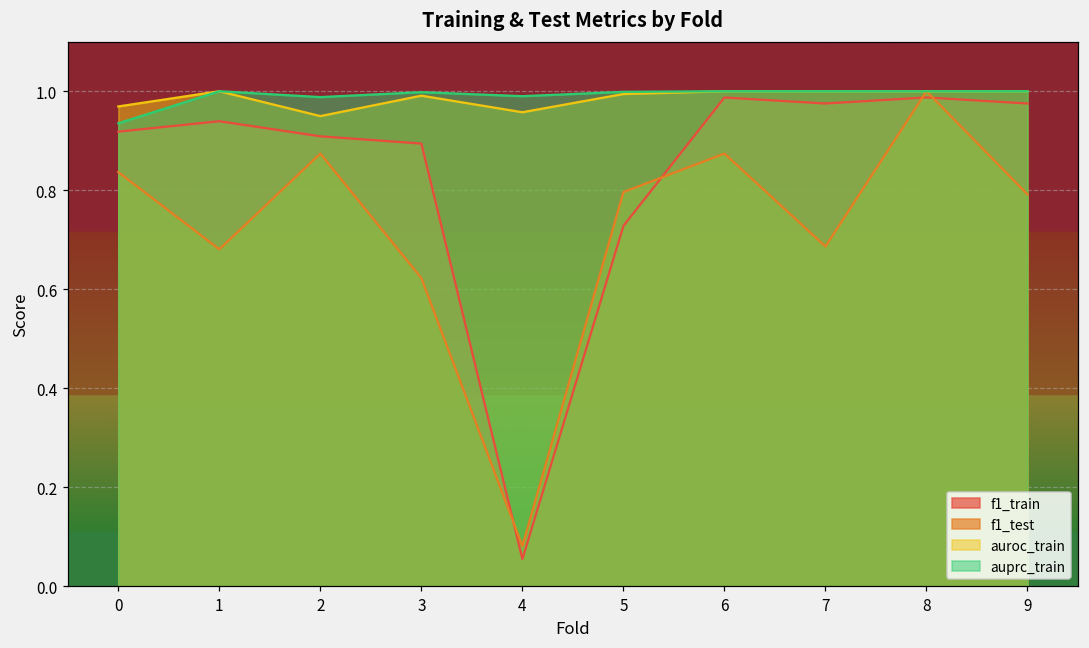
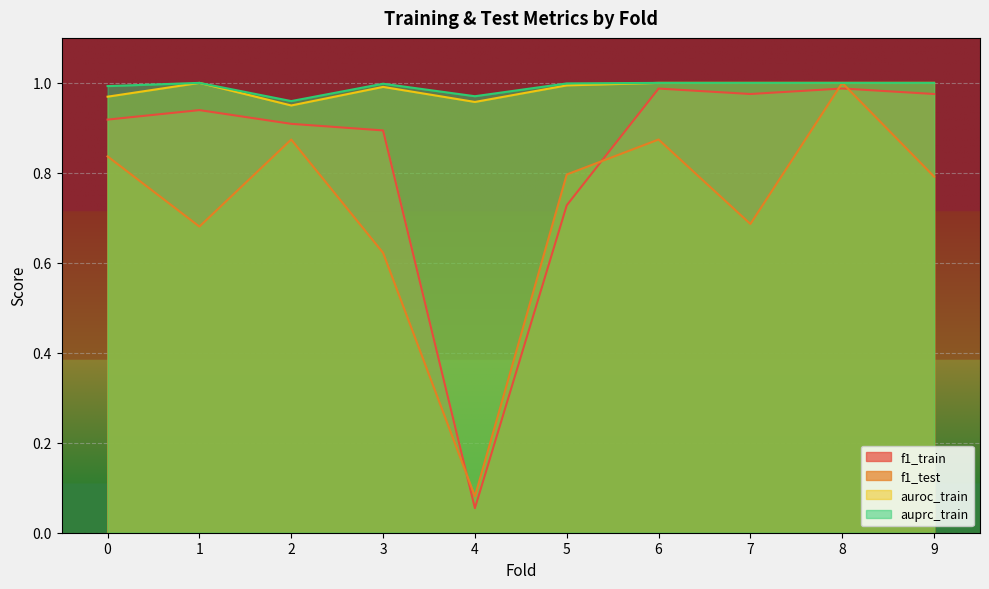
  {
    "auprc_train": {
-     "0": 0.94,
-     "2": 0.99,
+     "0": 0.99,
+     "2": 0.96,
      "3": 1.00,
-     "4": 0.99
+     "4": 0.97
    }
  }
